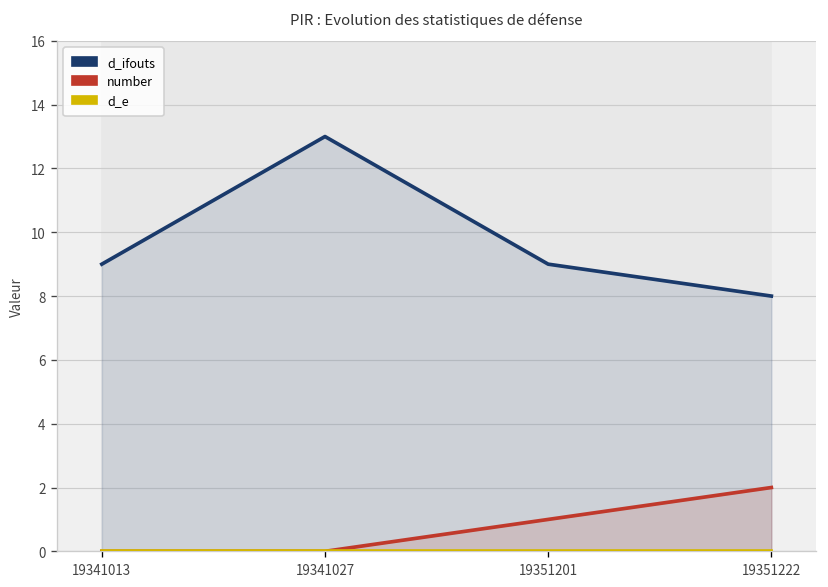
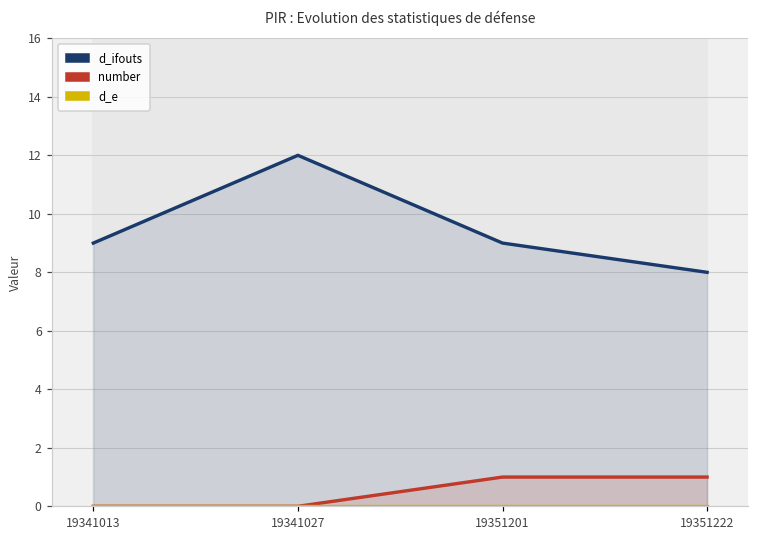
  {
    "d_ifouts": {
      "19341013": 9,
-     "19341027": 13,
+     "19341027": 12,
      "19351201": 9,
      "19351222": 8
    },
    "number": {
      "19351201": 1,
-     "19351222": 2
+     "19351222": 1
    },
    "d_e": {
      "19351201": 0,
      "19351222": 0
    }
  }
